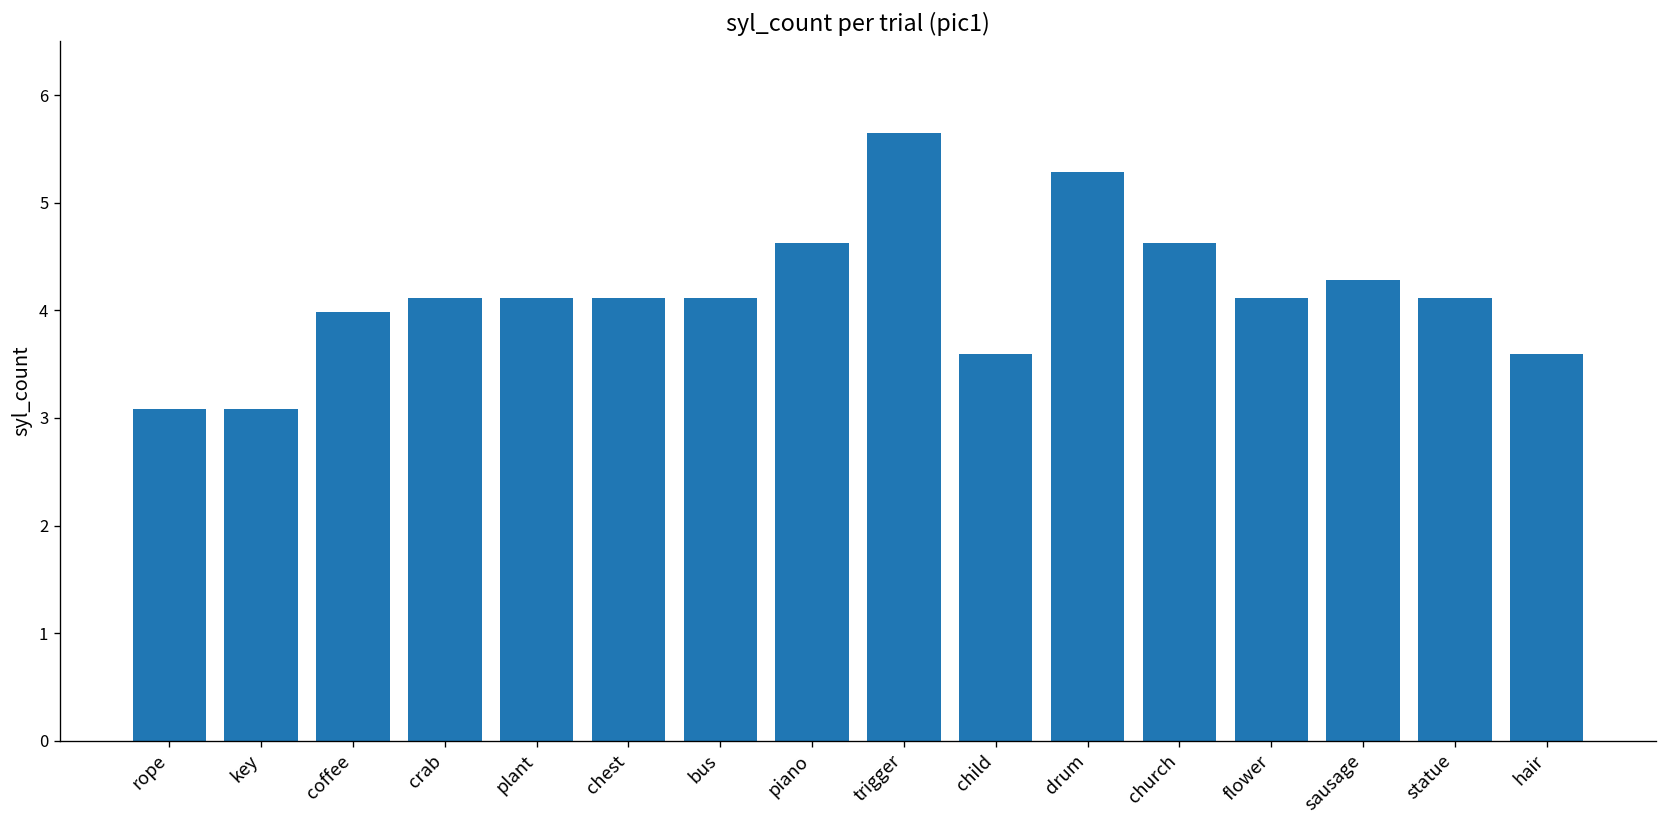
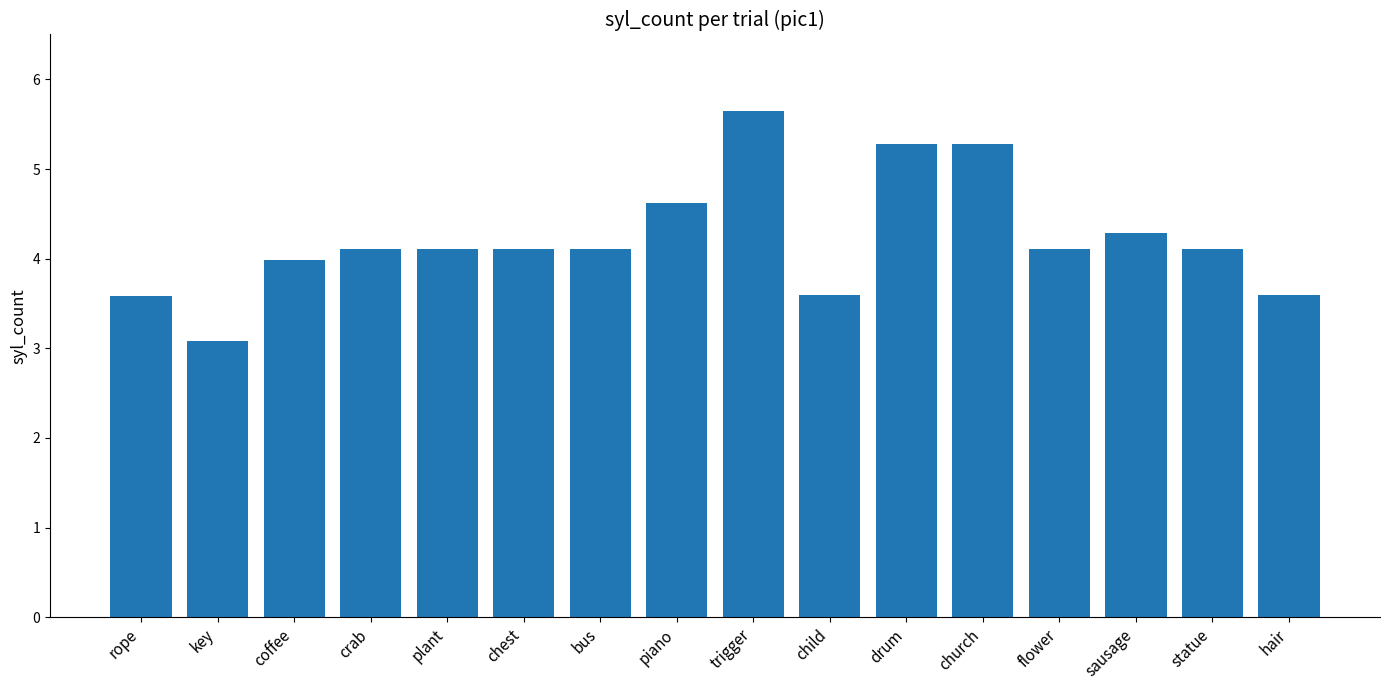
  {
-   "rope": 3.1,
+   "rope": 3.6,
    "key": 3.1,
    "coffee": 4.0,
    "crab": 4.1,
    "plant": 4.1,
    "chest": 4.1,
    "bus": 4.1,
    "piano": 4.6,
    "trigger": 5.7,
    "child": 3.6,
    "drum": 5.3,
-   "church": 4.6,
+   "church": 5.3,
    "flower": 4.1,
    "sausage": 4.3,
    "statue": 4.1,
    "hair": 3.6
  }
